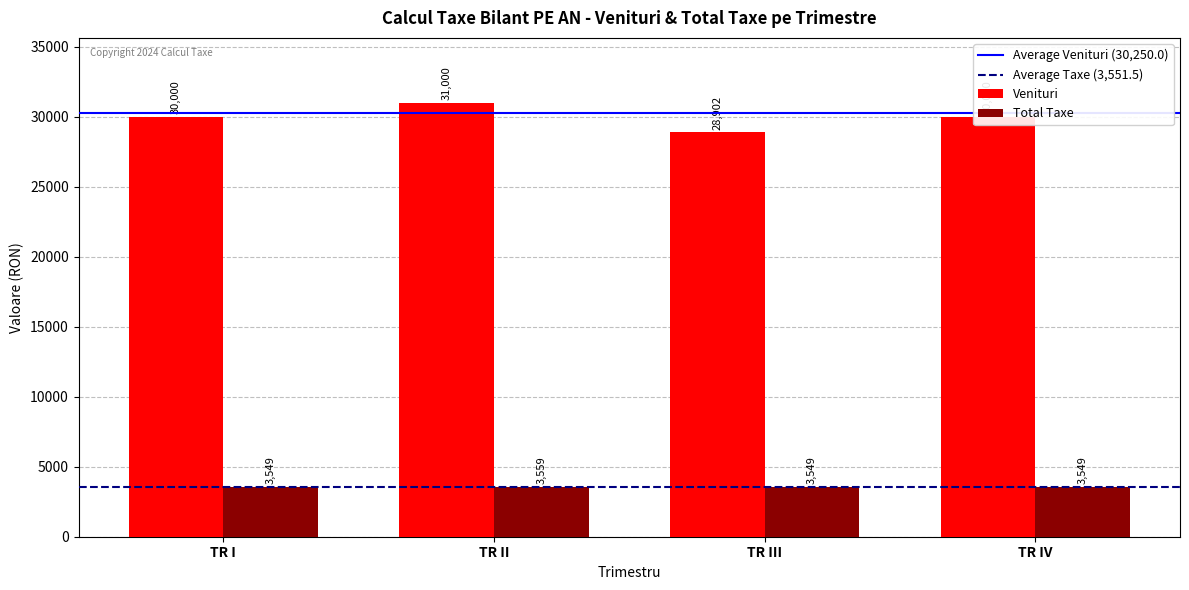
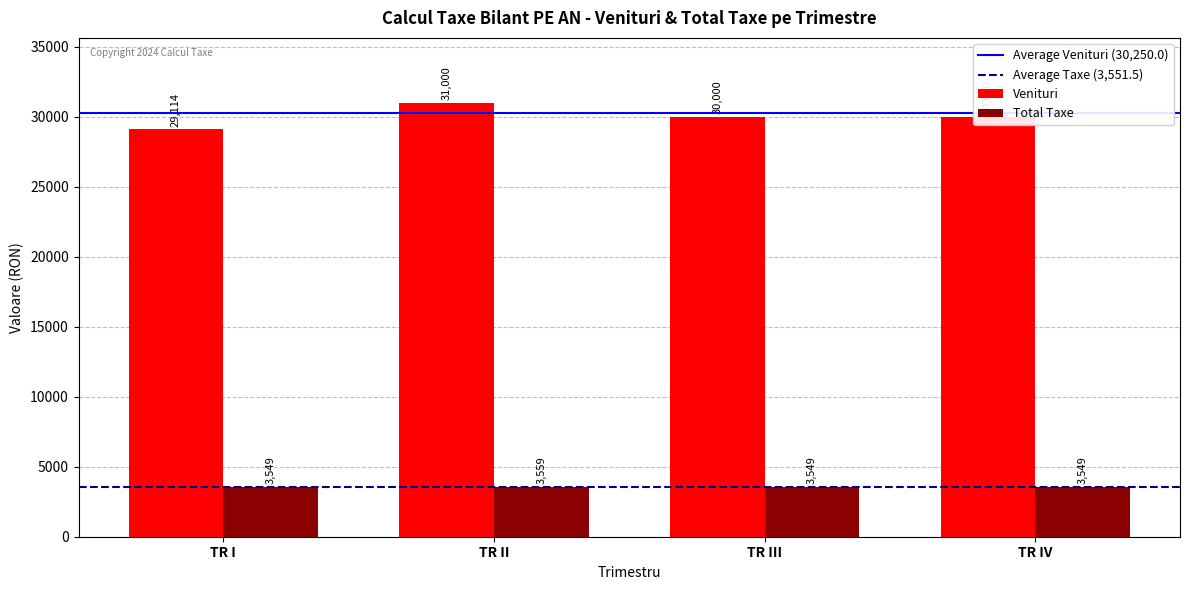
  {
    "Venituri": {
-     "TR I": "30,000",
+     "TR I": "29,114",
      "TR II": "31,000",
-     "TR III": "28,902"
+     "TR III": "30,000"
    },
    "Total Taxe": {
      "TR I": "3,549",
      "TR II": "3,559",
      "TR III": "3,549",
      "TR IV": "3,549"
    }
  }
